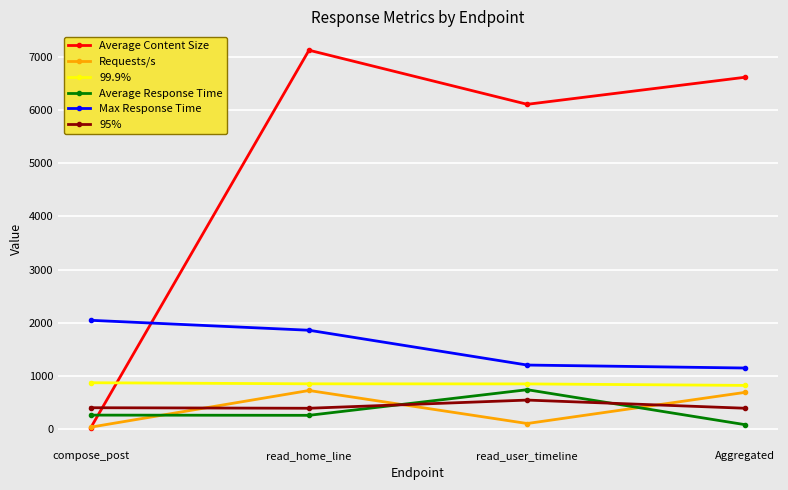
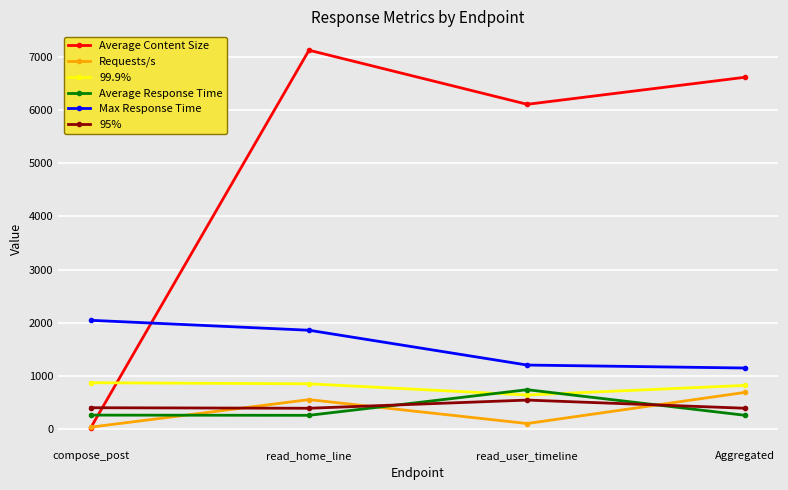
  {
    "Average Content Size": {
      "read_home_line": 7100,
      "read_user_timeline": 6100,
      "Aggregated": 6600
    },
    "Requests/s": {
-     "read_home_line": 700,
+     "read_home_line": 600,
      "read_user_timeline": 100,
      "Aggregated": 700
    },
    "99.9%": {
      "compose_post": 900,
      "read_home_line": 900,
-     "read_user_timeline": 800,
+     "read_user_timeline": 600,
      "Aggregated": 800
    },
    "Average Response Time": {
      "compose_post": 300,
      "read_home_line": 300,
      "read_user_timeline": 700,
-     "Aggregated": 100
+     "Aggregated": 300
    },
    "Max Response Time": {
      "compose_post": 2000,
      "read_home_line": 1900,
      "read_user_timeline": 1200,
      "Aggregated": 1100
    },
    "95%": {
      "compose_post": 400,
      "read_home_line": 400,
      "read_user_timeline": 500,
      "Aggregated": 400
    }
  }
